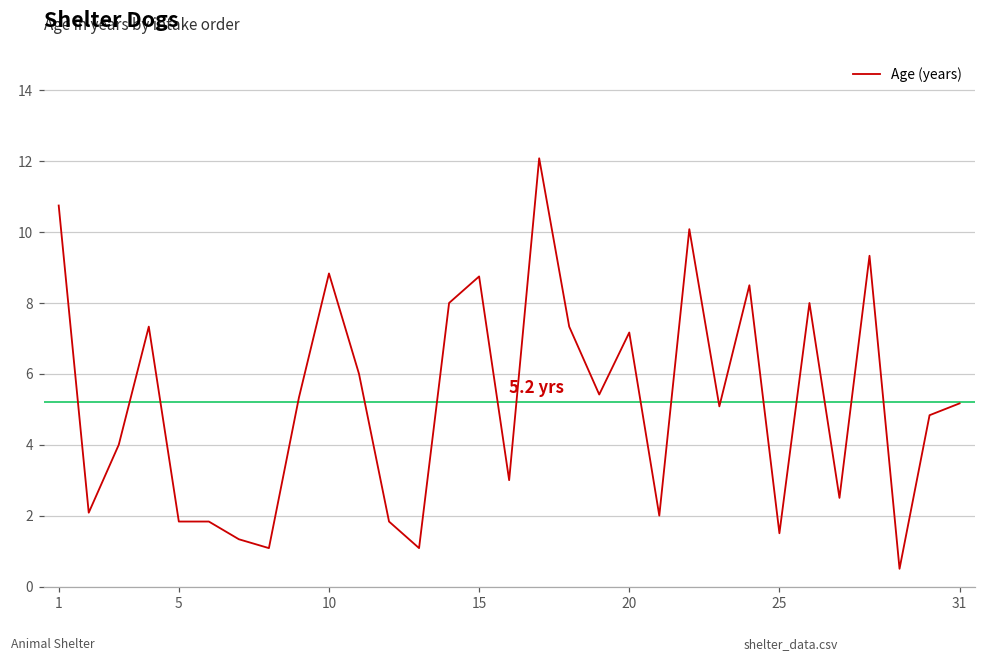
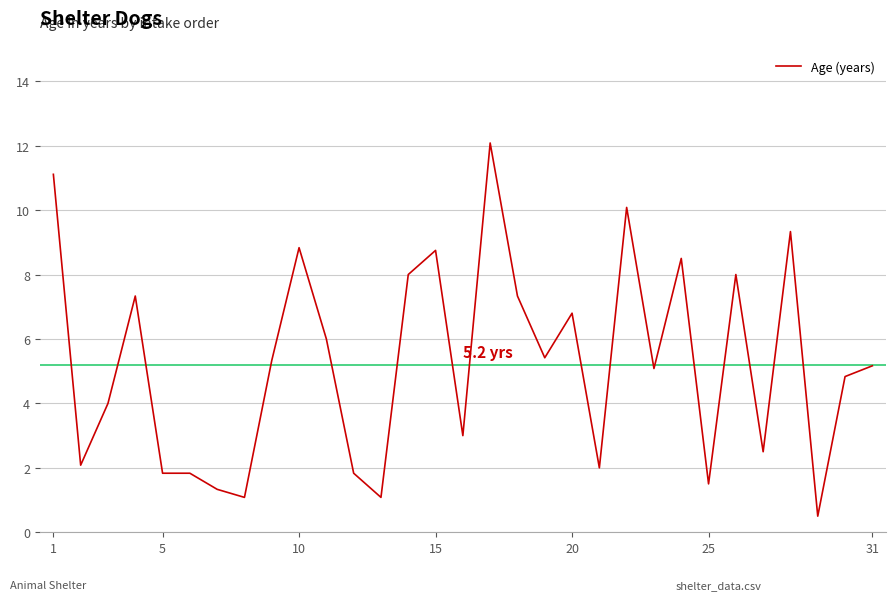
  {
-   "1": 10.8,
+   "1": 11.1,
    "5": 1.8,
    "10": 8.8,
    "15": 8.7,
-   "20": 7.2,
+   "20": 6.8,
    "25": 1.5,
    "31": 5.2
  }
